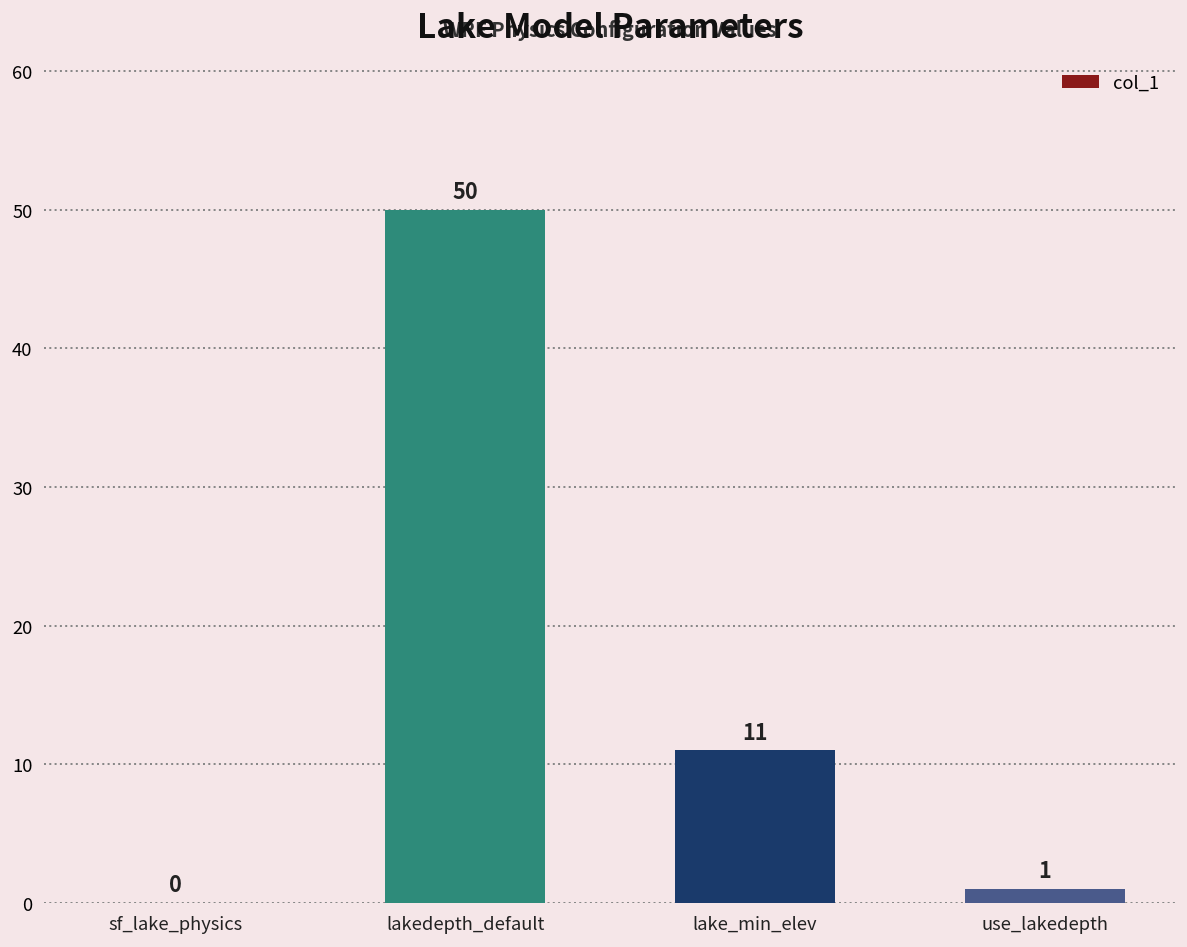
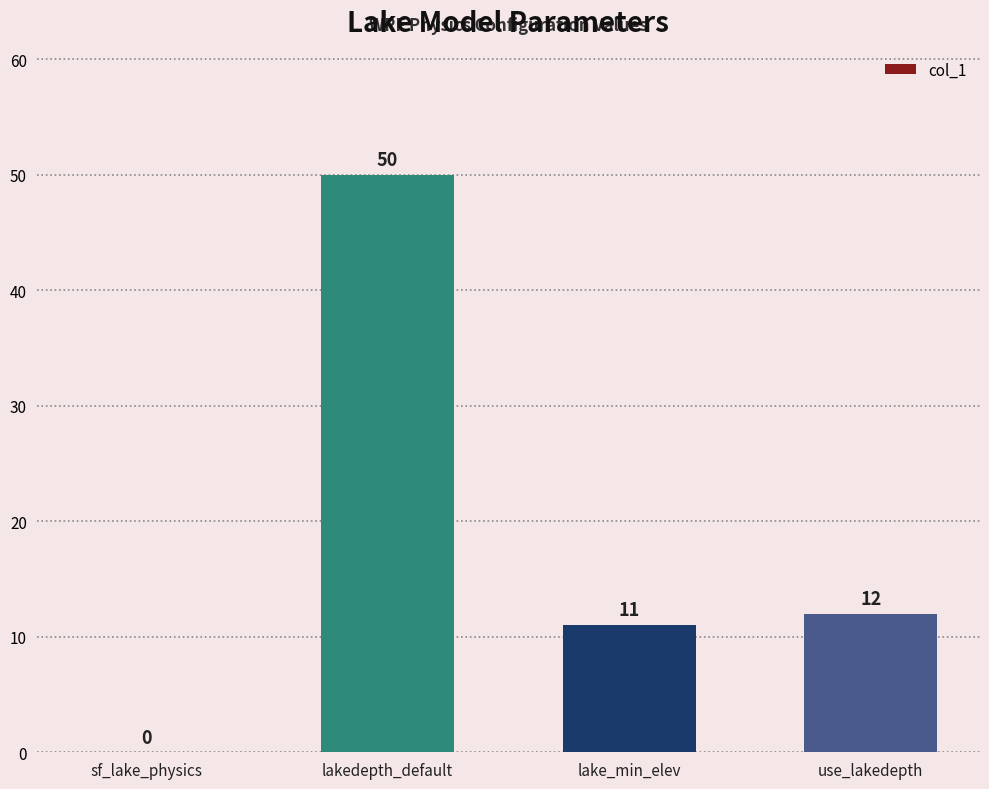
  {
    "sf_lake_physics": 0,
    "lakedepth_default": 50,
    "lake_min_elev": 11,
-   "use_lakedepth": 1
+   "use_lakedepth": 12
  }
